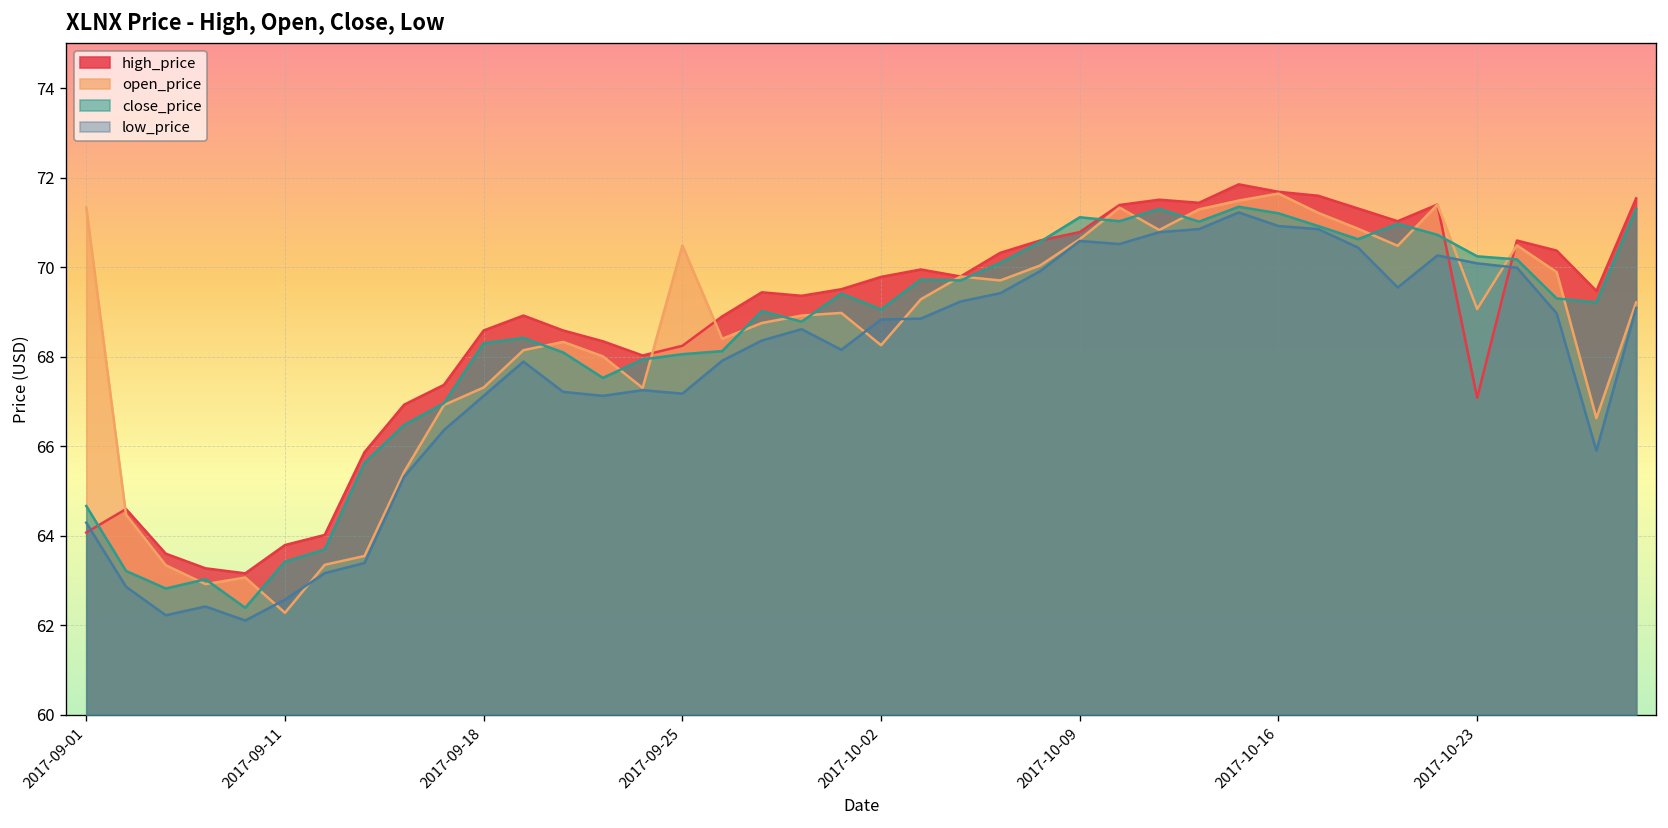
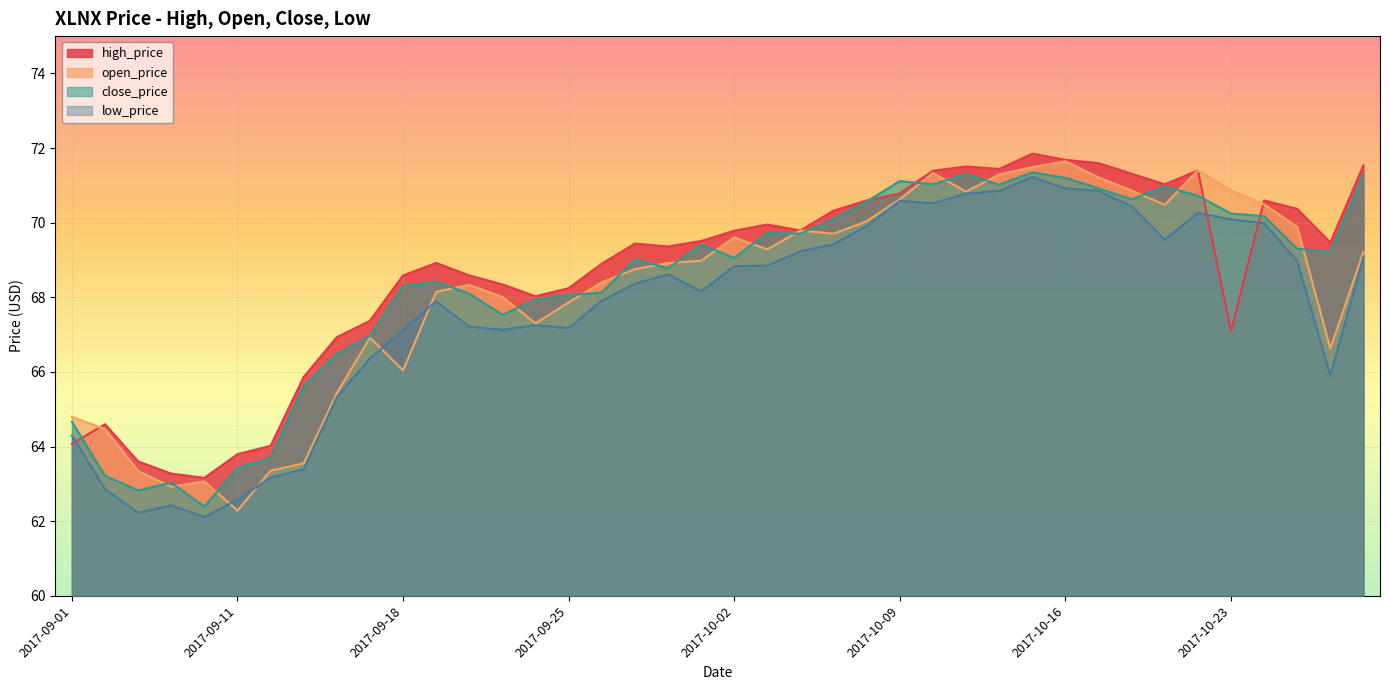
  {
    "high_price": {
      "2017-09-01": 64.1,
      "2017-09-11": 63.8,
      "2017-09-18": 68.6,
      "2017-09-25": 68.2,
      "2017-10-02": 69.8,
      "2017-10-09": 70.8,
      "2017-10-23": 67.1
    },
    "open_price": {
-     "2017-09-01": 71.3,
+     "2017-09-01": 64.8,
      "2017-09-11": 62.3,
-     "2017-09-18": 67.3,
-     "2017-09-25": 70.5,
-     "2017-10-02": 68.3,
-     "2017-10-23": 69.1
+     "2017-09-18": 66.0,
+     "2017-09-25": 67.9,
+     "2017-10-02": 69.6,
+     "2017-10-23": 70.9
    }
  }
